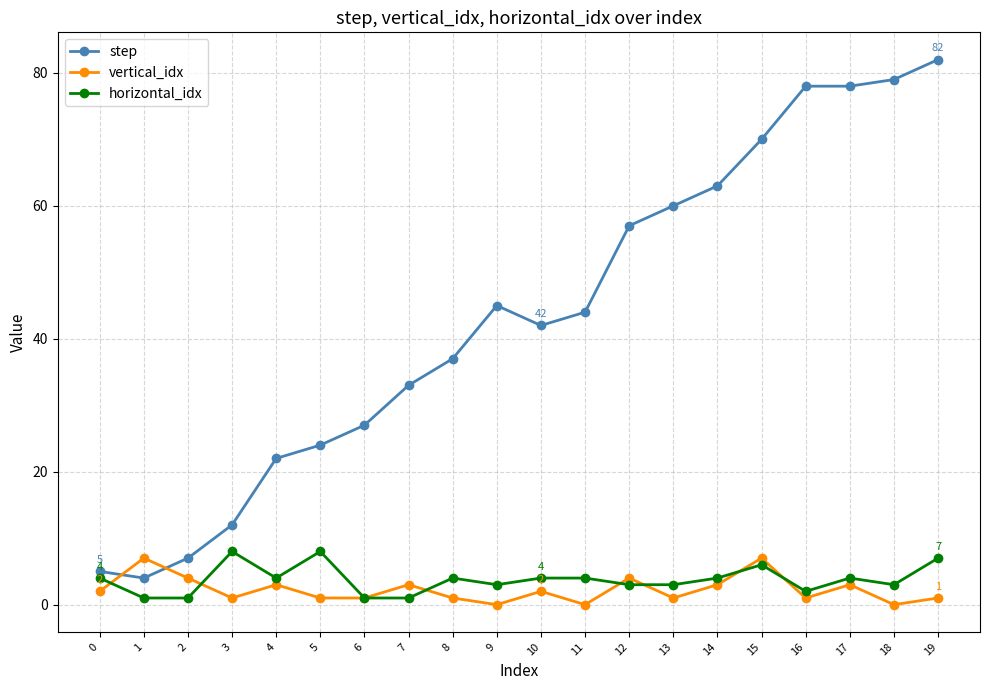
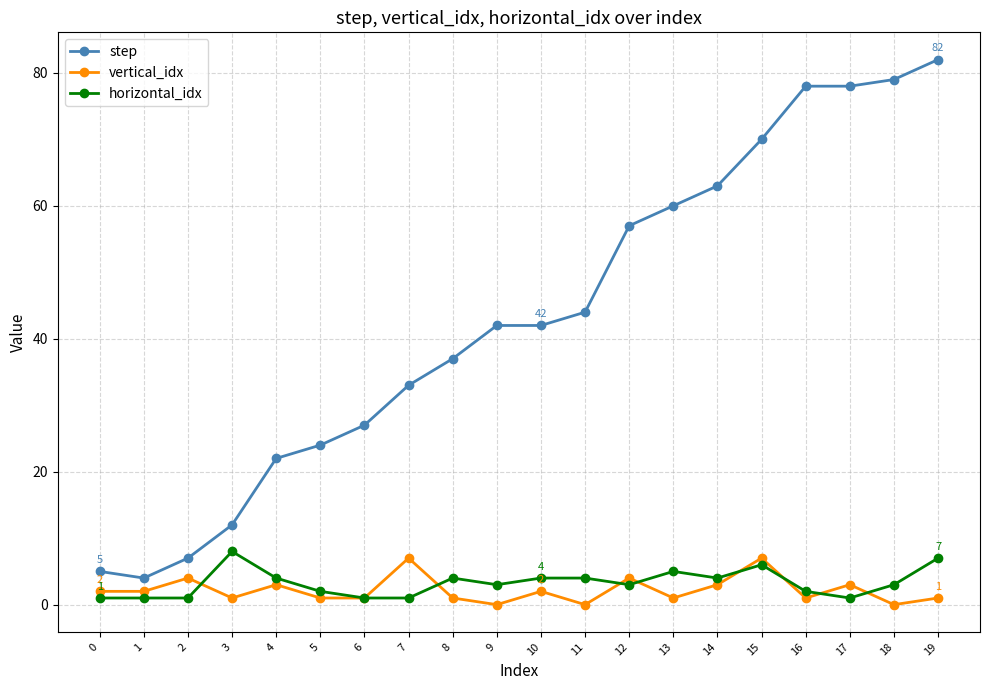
  {
    "step": {
      "1": 4,
      "2": 7,
      "3": 12,
      "4": 22,
      "5": 24,
      "6": 27,
      "7": 33,
      "8": 37,
-     "9": 45,
+     "9": 42,
      "11": 44,
      "12": 57,
      "13": 60,
      "14": 63,
      "15": 70,
      "16": 78,
      "17": 78,
      "18": 79
    },
    "vertical_idx": {
-     "1": 7,
+     "1": 2,
      "2": 4,
      "3": 1,
      "4": 3,
      "5": 1,
-     "7": 3,
+     "7": 7,
      "8": 1,
      "9": 0,
      "11": 0,
      "12": 4,
      "13": 1,
      "14": 3,
      "15": 7,
      "16": 1,
      "17": 3,
      "18": 0
    },
    "horizontal_idx": {
-     "0": 4,
-     "5": 8,
+     "0": 1,
+     "5": 2,
      "10": 4,
-     "13": 3,
-     "17": 4,
+     "13": 5,
+     "17": 1,
      "19": 7
    }
  }
